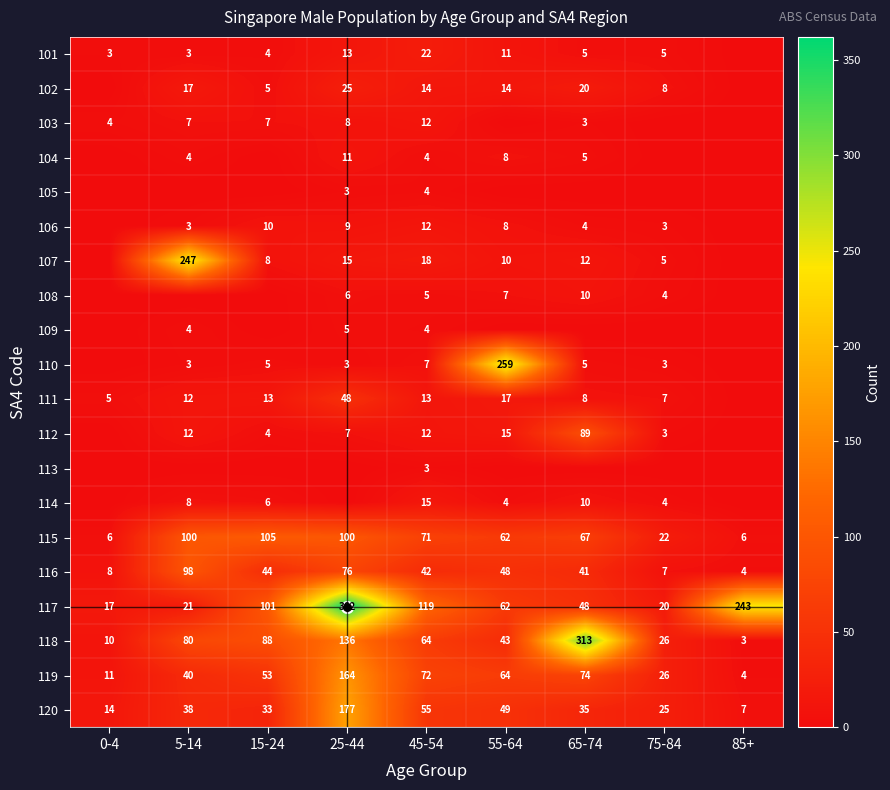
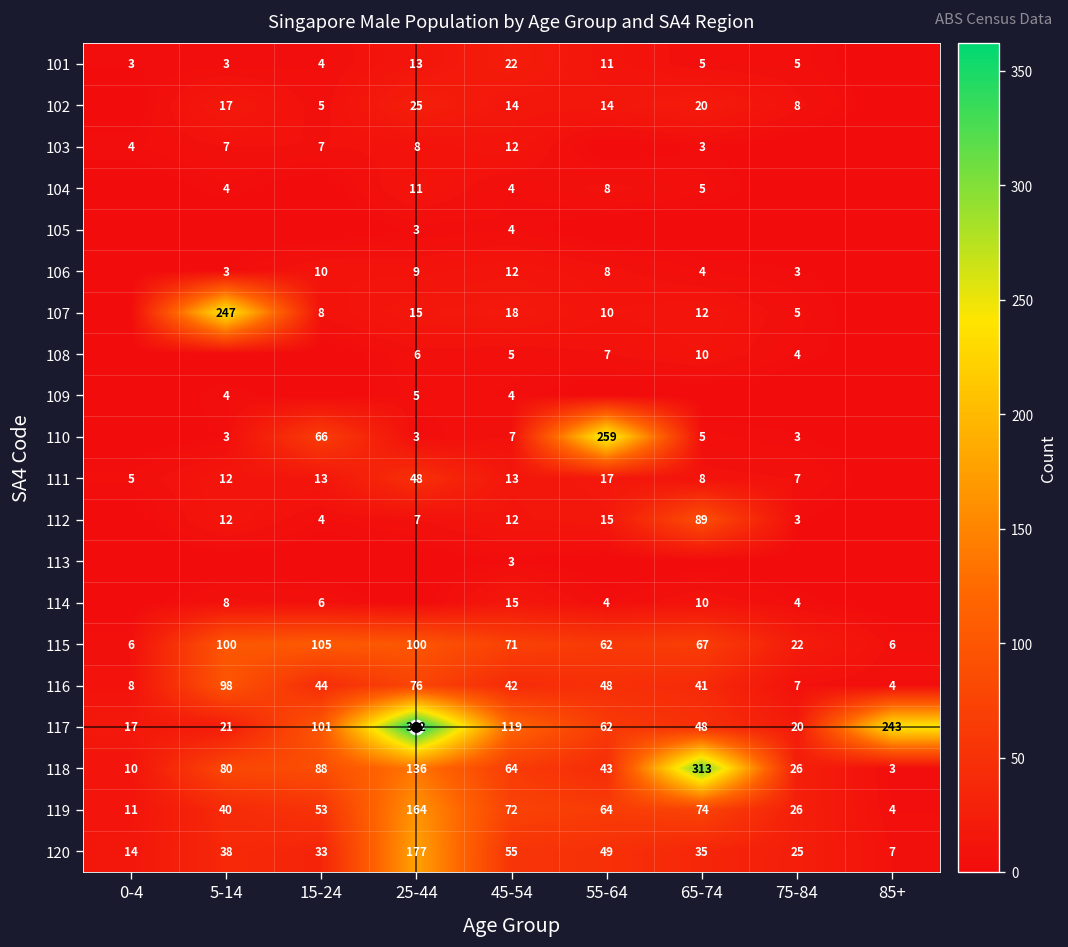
  {
    "101": {
      "0-4": 3,
      "5-14": 3,
      "15-24": 4,
      "25-44": 13,
      "45-54": 22,
      "55-64": 11,
      "65-74": 5,
      "75-84": 5
    },
    "102": {
      "5-14": 17,
      "15-24": 5,
      "25-44": 25,
      "45-54": 14,
      "55-64": 14,
      "65-74": 20,
      "75-84": 8
    },
    "103": {
      "0-4": 4,
      "5-14": 7,
      "15-24": 7,
      "25-44": 8,
      "45-54": 12,
      "65-74": 3
    },
    "104": {
      "5-14": 4,
      "25-44": 11,
      "45-54": 4,
      "55-64": 8,
      "65-74": 5
    },
    "105": {
      "25-44": 3,
      "45-54": 4
    },
    "106": {
      "5-14": 3,
      "15-24": 10,
      "25-44": 9,
      "45-54": 12,
      "55-64": 8,
      "65-74": 4,
      "75-84": 3
    },
    "107": {
      "5-14": 247,
      "15-24": 8,
      "25-44": 15,
      "45-54": 18,
      "55-64": 10,
      "65-74": 12,
      "75-84": 5
    },
    "108": {
      "25-44": 6,
      "45-54": 5,
      "55-64": 7,
      "65-74": 10,
      "75-84": 4
    },
    "109": {
      "5-14": 4,
      "25-44": 5,
      "45-54": 4
    },
    "110": {
      "5-14": 3,
-     "15-24": 5,
+     "15-24": 66,
      "25-44": 3,
      "45-54": 7,
      "55-64": 259,
      "65-74": 5,
      "75-84": 3
    },
    "111": {
      "0-4": 5,
      "5-14": 12,
      "15-24": 13,
      "25-44": 48,
      "45-54": 13,
      "55-64": 17,
      "65-74": 8,
      "75-84": 7
    },
    "112": {
      "5-14": 12,
      "15-24": 4,
      "25-44": 7,
      "45-54": 12,
      "55-64": 15,
      "65-74": 89,
      "75-84": 3
    },
    "113": {
      "45-54": 3
    },
    "114": {
      "5-14": 8,
      "15-24": 6,
      "45-54": 15,
      "55-64": 4,
      "65-74": 10,
      "75-84": 4
    },
    "115": {
      "0-4": 6,
      "5-14": 100,
      "15-24": 105,
      "25-44": 100,
      "45-54": 71,
      "55-64": 62,
      "65-74": 67,
      "75-84": 22,
      "85+": 6
    },
    "116": {
      "0-4": 8,
      "5-14": 98,
      "15-24": 44,
      "25-44": 76,
      "45-54": 42,
      "55-64": 48,
      "65-74": 41,
      "75-84": 7,
      "85+": 4
    },
    "117": {
      "0-4": 17,
      "5-14": 21,
      "15-24": 101,
      "45-54": 119,
      "55-64": 62,
      "65-74": 48,
      "75-84": 20,
      "85+": 243
    },
    "118": {
      "0-4": 10,
      "5-14": 80,
      "15-24": 88,
      "25-44": 136,
      "45-54": 64,
      "55-64": 43,
      "65-74": 313,
      "75-84": 26,
      "85+": 3
    },
    "119": {
      "0-4": 11,
      "5-14": 40,
      "15-24": 53,
      "25-44": 164,
      "45-54": 72,
      "55-64": 64,
      "65-74": 74,
      "75-84": 26,
      "85+": 4
    },
    "120": {
      "0-4": 14,
      "5-14": 38,
      "15-24": 33,
      "25-44": 177,
      "45-54": 55,
      "55-64": 49,
      "65-74": 35,
      "75-84": 25,
      "85+": 7
    }
  }
